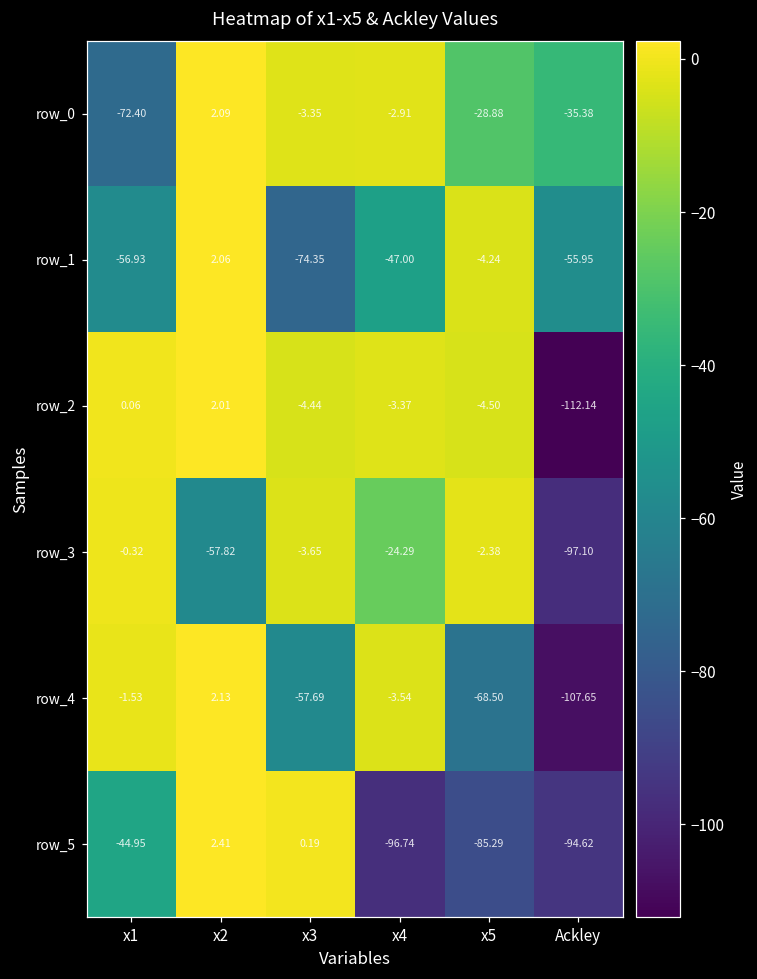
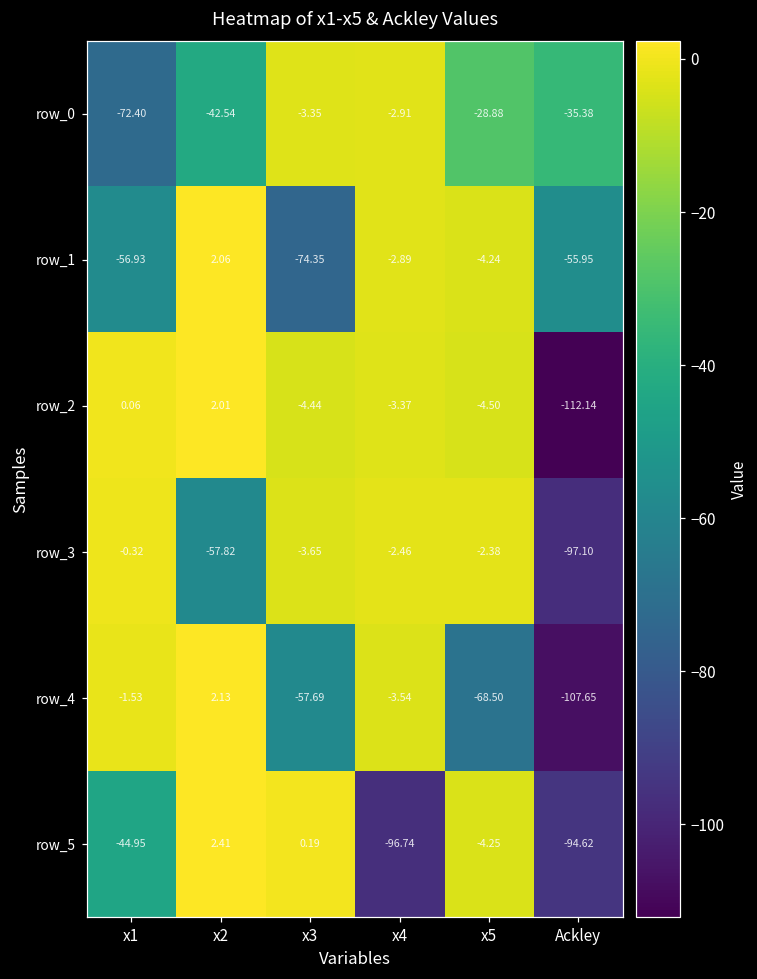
  {
    "row_0": {
      "x1": -72.40,
-     "x2": 2.09,
+     "x2": -42.54,
      "x3": -3.35,
      "x4": -2.91,
      "x5": -28.88,
      "Ackley": -35.38
    },
    "row_1": {
      "x1": -56.93,
      "x2": 2.06,
      "x3": -74.35,
-     "x4": -47.00,
+     "x4": -2.89,
      "x5": -4.24,
      "Ackley": -55.95
    },
    "row_2": {
      "x1": 0.06,
      "x2": 2.01,
      "x3": -4.44,
      "x4": -3.37,
      "x5": -4.50,
      "Ackley": -112.14
    },
    "row_3": {
      "x1": -0.32,
      "x2": -57.82,
      "x3": -3.65,
-     "x4": -24.29,
+     "x4": -2.46,
      "x5": -2.38,
      "Ackley": -97.10
    },
    "row_4": {
      "x1": -1.53,
      "x2": 2.13,
      "x3": -57.69,
      "x4": -3.54,
      "x5": -68.50,
      "Ackley": -107.65
    },
    "row_5": {
      "x1": -44.95,
      "x2": 2.41,
      "x3": 0.19,
      "x4": -96.74,
-     "x5": -85.29,
+     "x5": -4.25,
      "Ackley": -94.62
    }
  }
